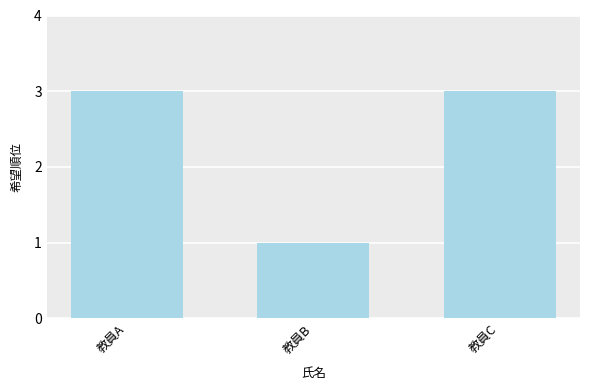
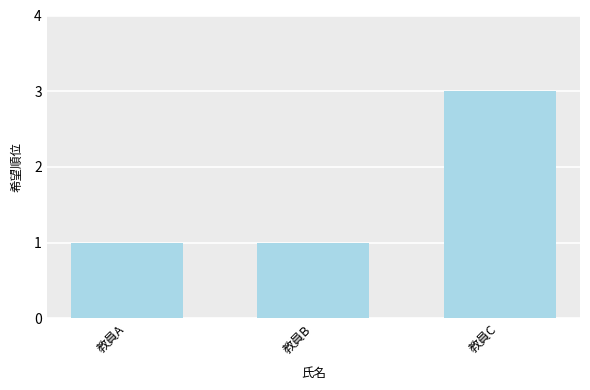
  {
-   "教員A": 3,
+   "教員A": 1,
    "教員B": 1,
    "教員C": 3
  }
